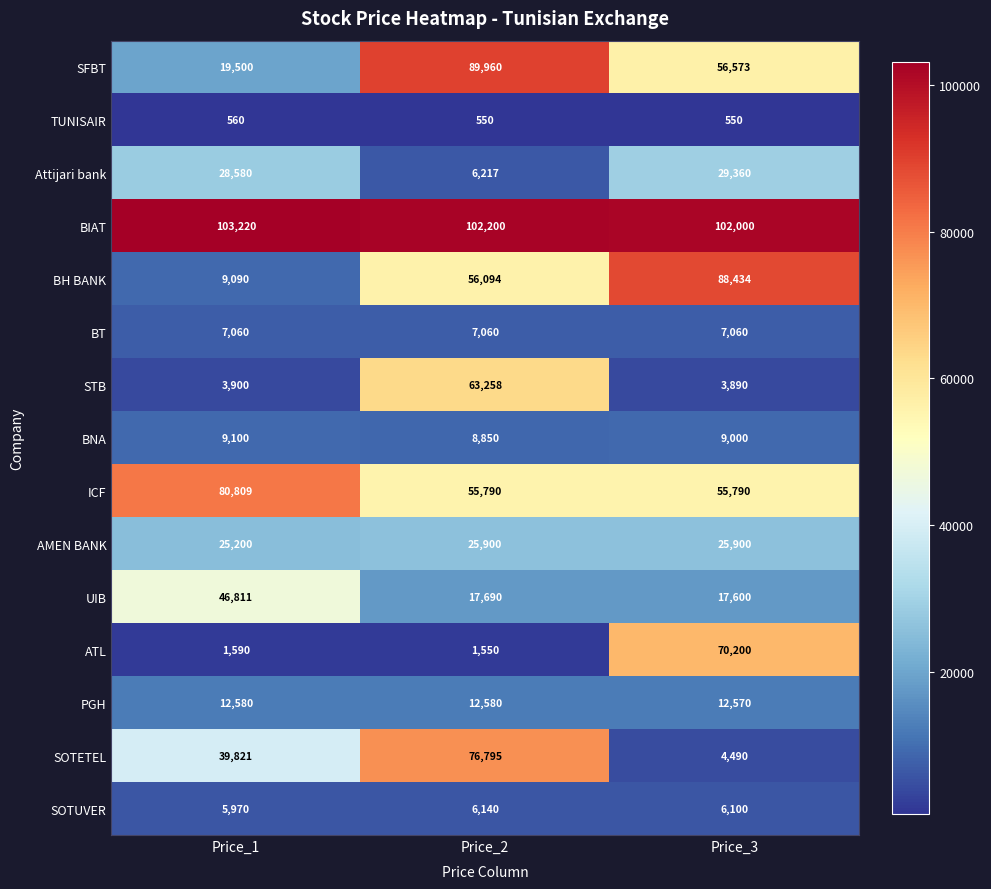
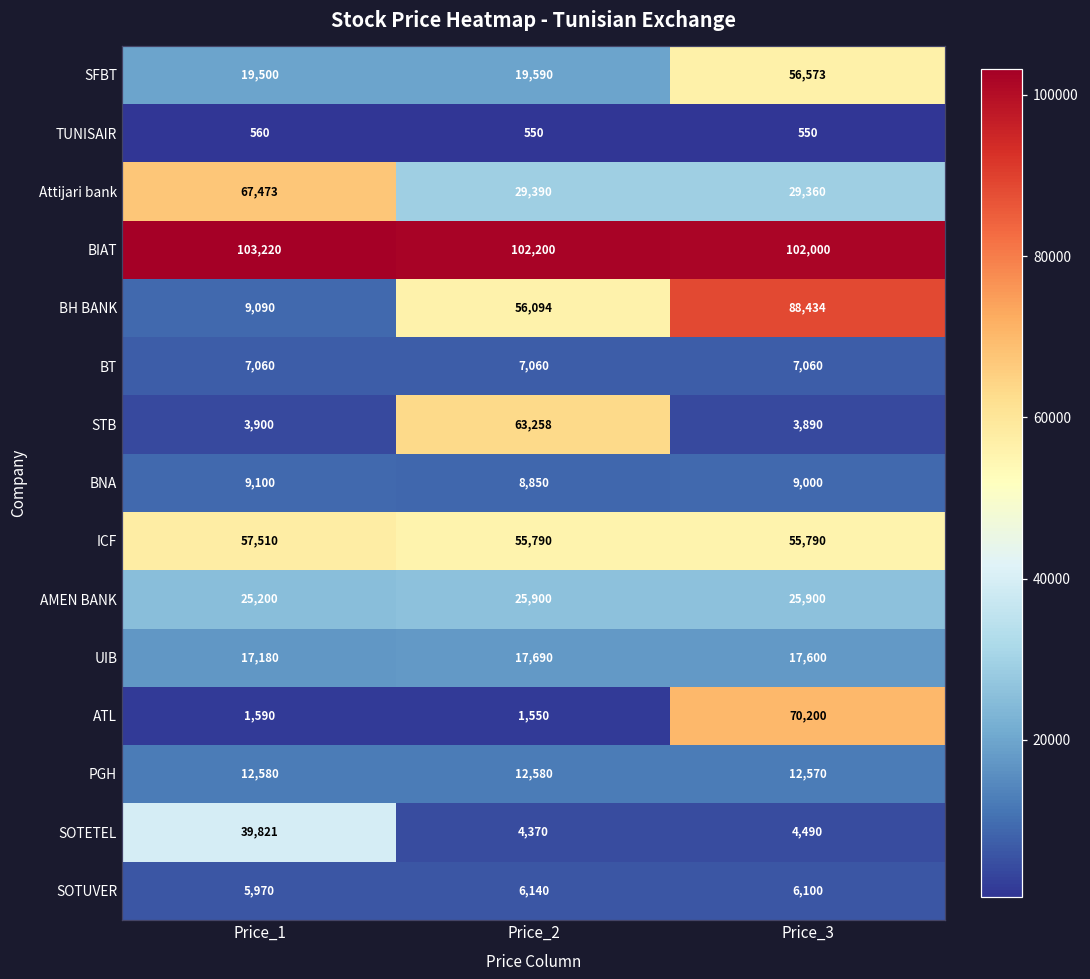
  {
    "SFBT": {
      "Price_1": "19,500",
-     "Price_2": "89,960",
+     "Price_2": "19,590",
      "Price_3": "56,573"
    },
    "TUNISAIR": {
      "Price_1": "560",
      "Price_2": "550",
      "Price_3": "550"
    },
    "Attijari bank": {
-     "Price_1": "28,580",
-     "Price_2": "6,217",
+     "Price_1": "67,473",
+     "Price_2": "29,390",
      "Price_3": "29,360"
    },
    "BIAT": {
      "Price_1": "103,220",
      "Price_2": "102,200",
      "Price_3": "102,000"
    },
    "BH BANK": {
      "Price_1": "9,090",
      "Price_2": "56,094",
      "Price_3": "88,434"
    },
    "BT": {
      "Price_1": "7,060",
      "Price_2": "7,060",
      "Price_3": "7,060"
    },
    "STB": {
      "Price_1": "3,900",
      "Price_2": "63,258",
      "Price_3": "3,890"
    },
    "BNA": {
      "Price_1": "9,100",
      "Price_2": "8,850",
      "Price_3": "9,000"
    },
    "ICF": {
-     "Price_1": "80,809",
+     "Price_1": "57,510",
      "Price_2": "55,790",
      "Price_3": "55,790"
    },
    "AMEN BANK": {
      "Price_1": "25,200",
      "Price_2": "25,900",
      "Price_3": "25,900"
    },
    "UIB": {
-     "Price_1": "46,811",
+     "Price_1": "17,180",
      "Price_2": "17,690",
      "Price_3": "17,600"
    },
    "ATL": {
      "Price_1": "1,590",
      "Price_2": "1,550",
      "Price_3": "70,200"
    },
    "PGH": {
      "Price_1": "12,580",
      "Price_2": "12,580",
      "Price_3": "12,570"
    },
    "SOTETEL": {
      "Price_1": "39,821",
-     "Price_2": "76,795",
+     "Price_2": "4,370",
      "Price_3": "4,490"
    },
    "SOTUVER": {
      "Price_1": "5,970",
      "Price_2": "6,140",
      "Price_3": "6,100"
    }
  }
